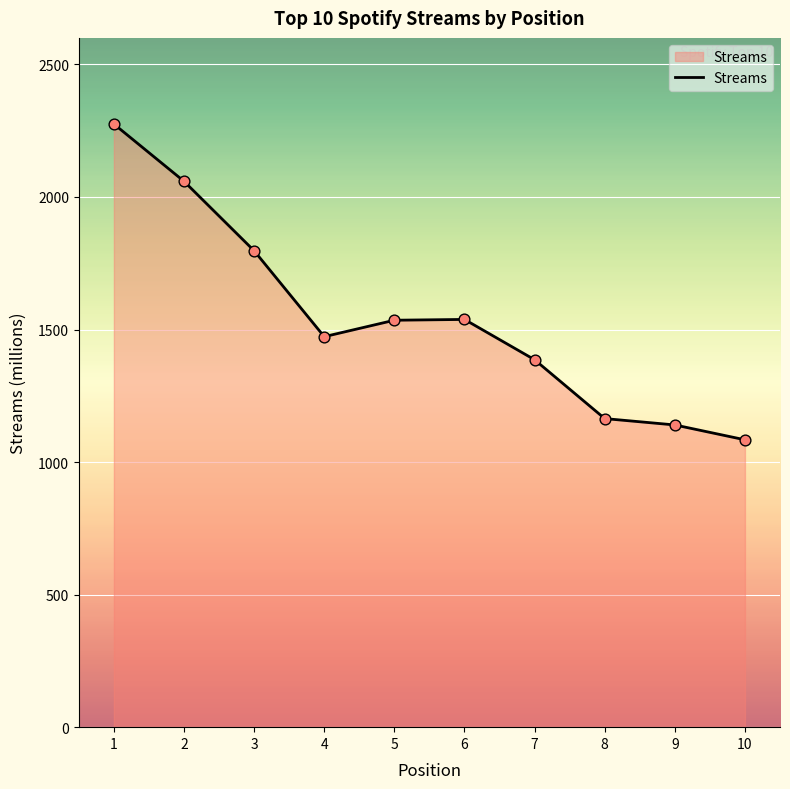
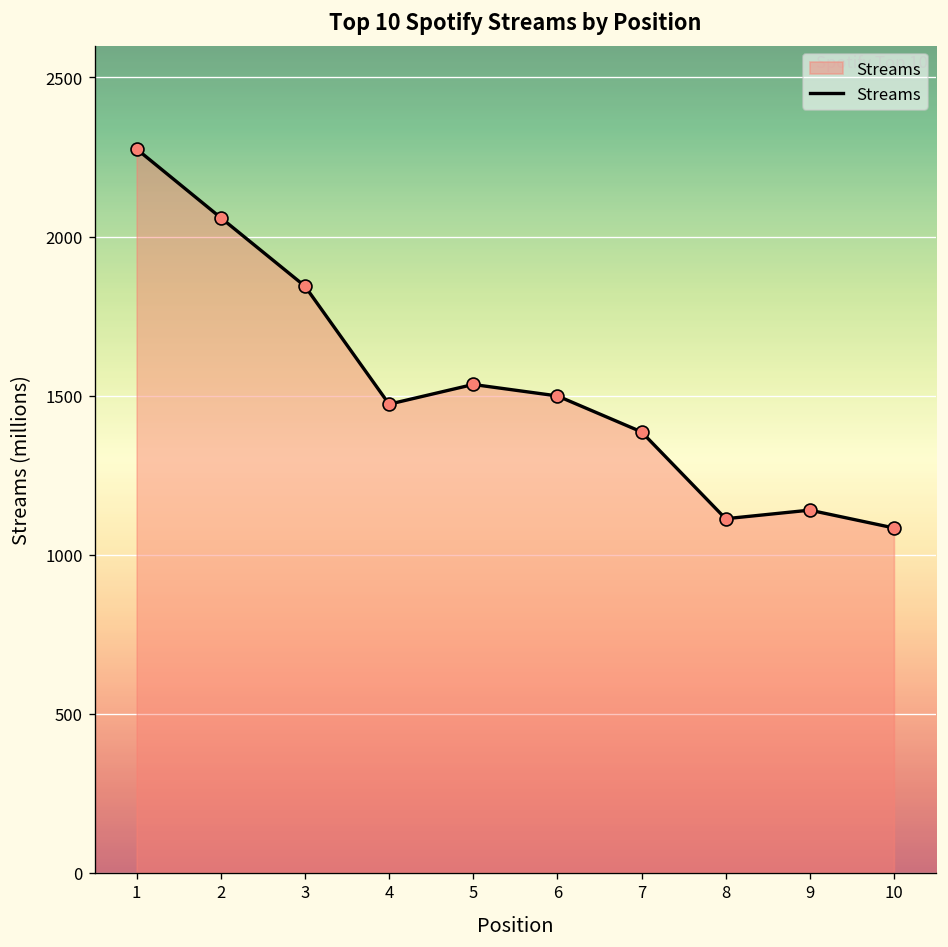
  {
    "1": 2280,
    "2": 2060,
-   "3": 1800,
+   "3": 1840,
    "4": 1470,
    "5": 1540,
-   "6": 1540,
+   "6": 1500,
    "7": 1390,
-   "8": 1160,
+   "8": 1110,
    "9": 1140,
    "10": 1080
  }
